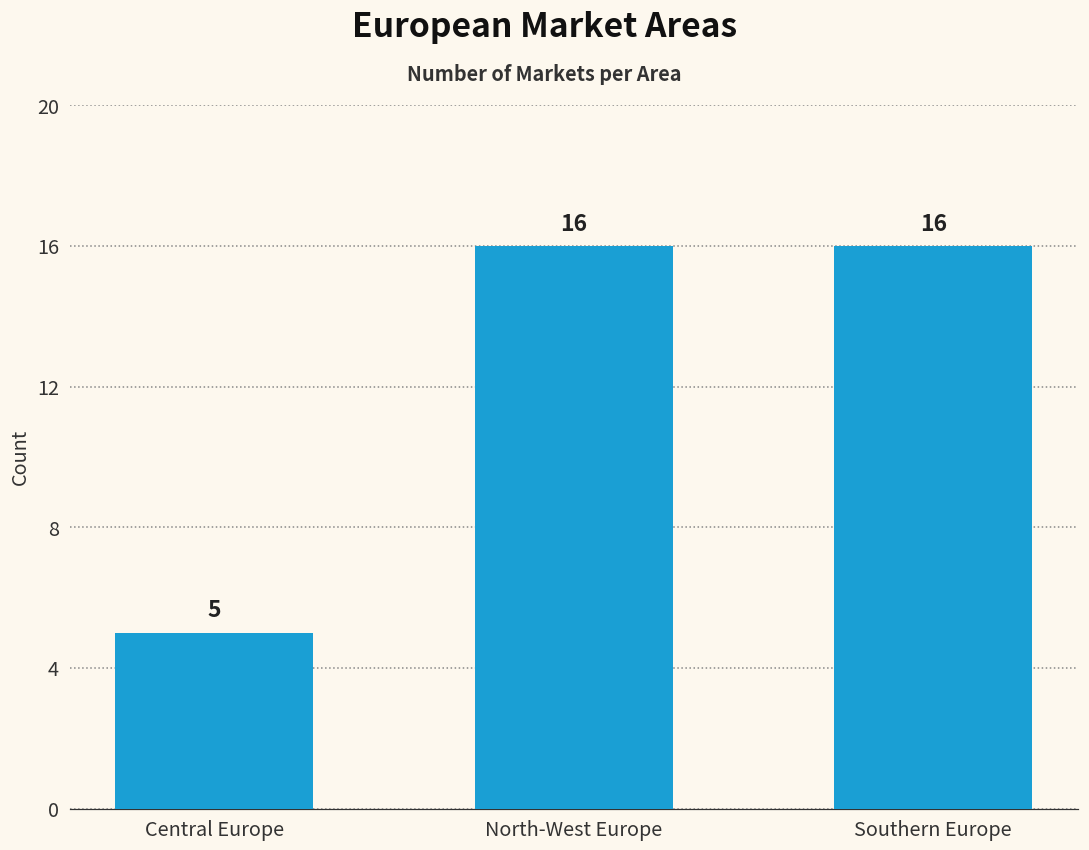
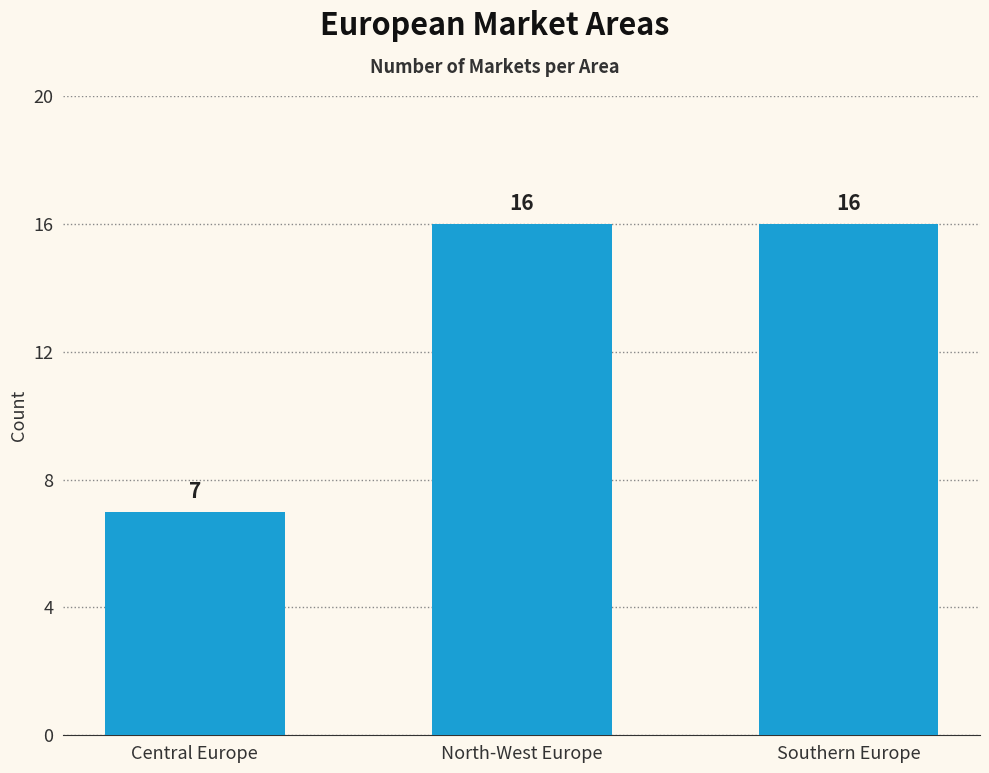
  {
-   "Central Europe": 5,
+   "Central Europe": 7,
    "North-West Europe": 16,
    "Southern Europe": 16
  }
